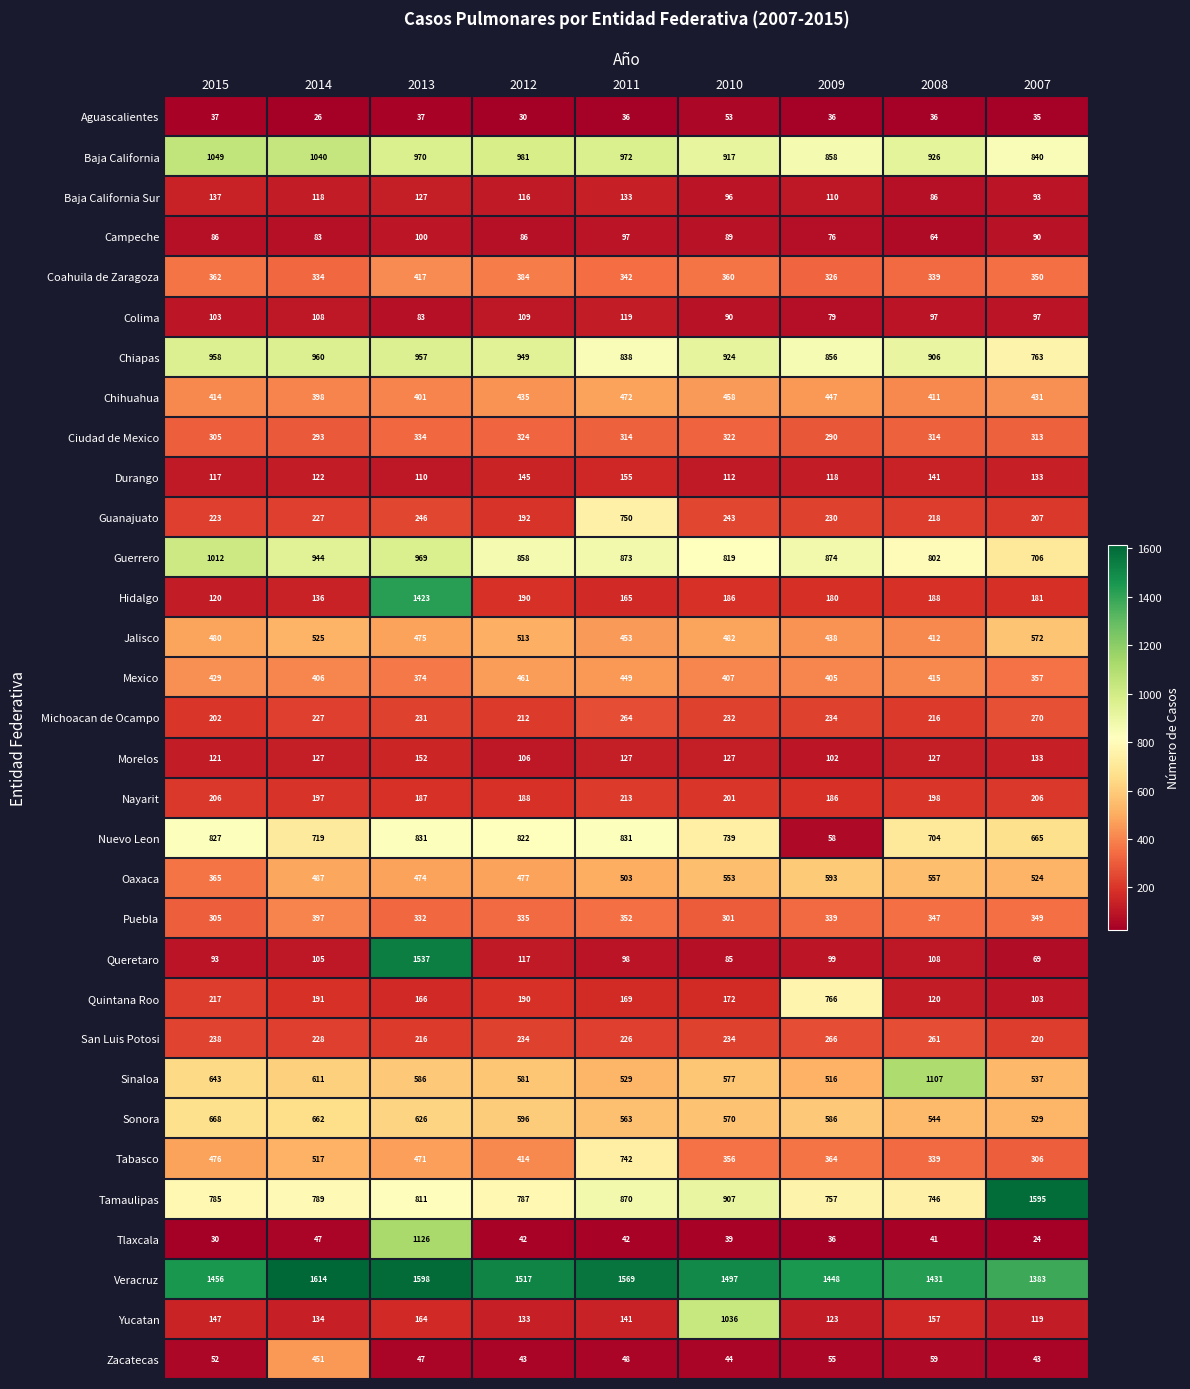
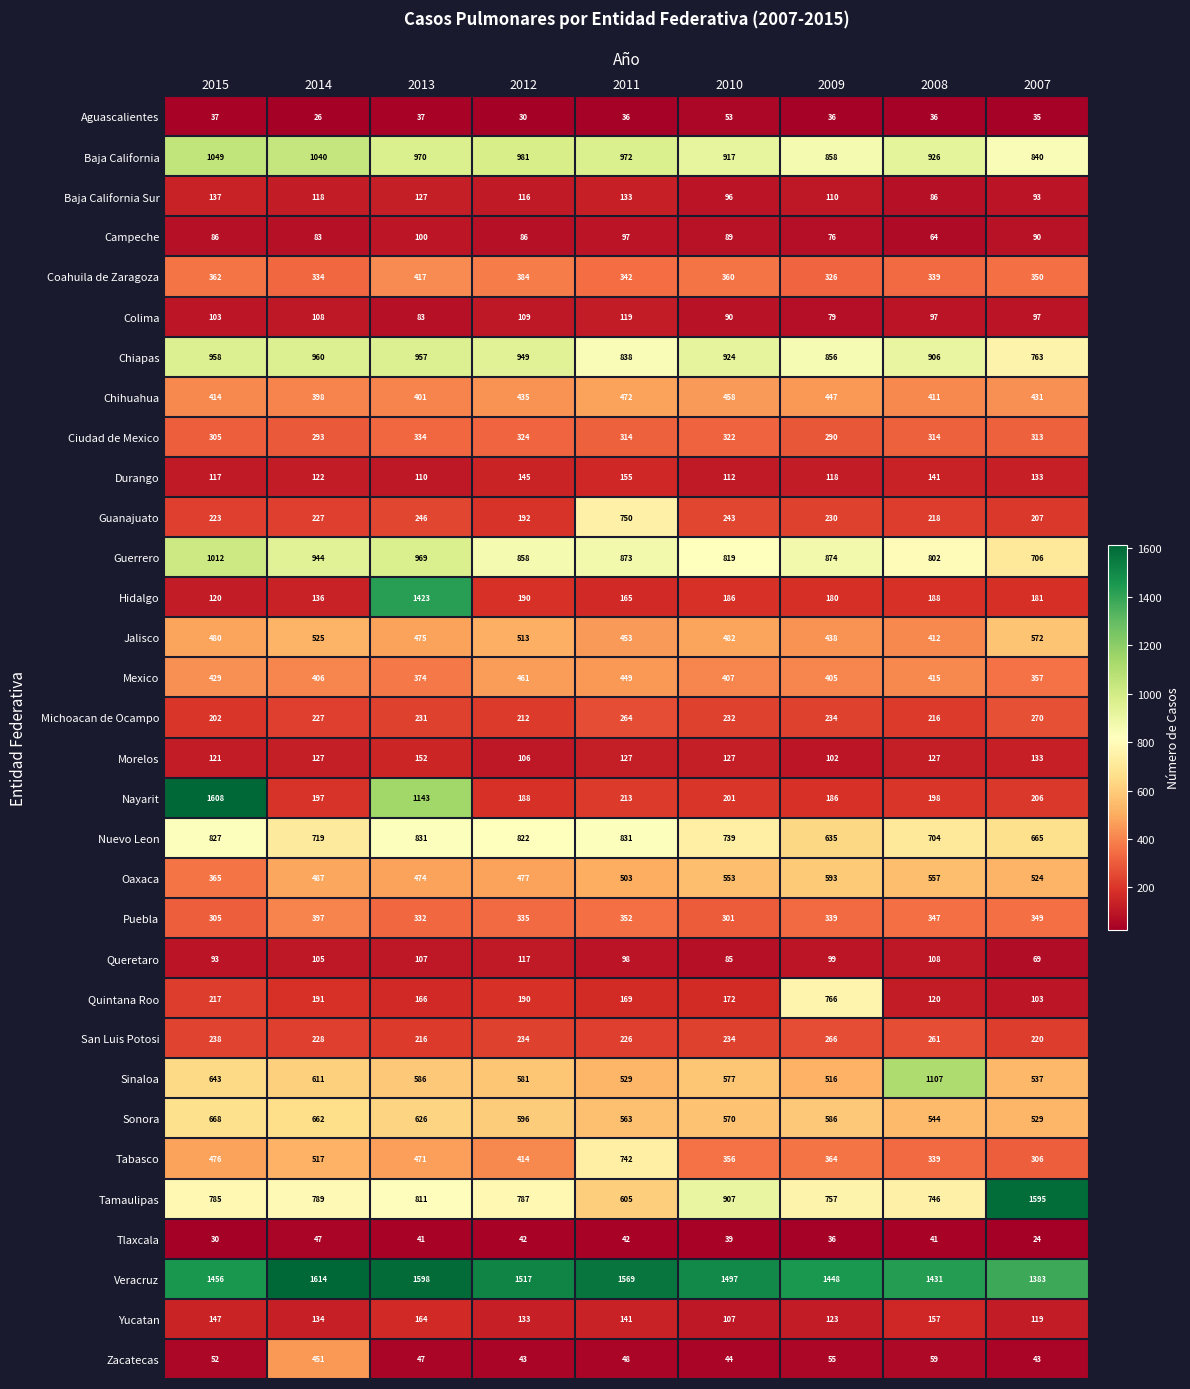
  {
    "Nayarit": {
-     "2015": 206,
+     "2015": 1608,
      "2014": 197,
-     "2013": 187,
+     "2013": 1143,
      "2012": 188,
      "2011": 213,
      "2010": 201,
      "2009": 186,
      "2008": 198,
      "2007": 206
    },
    "Nuevo Leon": {
      "2015": 827,
      "2014": 719,
      "2013": 831,
      "2012": 822,
      "2011": 831,
      "2010": 739,
-     "2009": 58,
+     "2009": 635,
      "2008": 704,
      "2007": 665
    },
    "Queretaro": {
      "2015": 93,
      "2014": 105,
-     "2013": 1537,
+     "2013": 107,
      "2012": 117,
      "2011": 98,
      "2010": 85,
      "2009": 99,
      "2008": 108,
      "2007": 69
    },
    "Tamaulipas": {
      "2015": 785,
      "2014": 789,
      "2013": 811,
      "2012": 787,
-     "2011": 870,
+     "2011": 605,
      "2010": 907,
      "2009": 757,
      "2008": 746,
      "2007": 1595
    },
    "Tlaxcala": {
      "2015": 30,
      "2014": 47,
-     "2013": 1126,
+     "2013": 41,
      "2012": 42,
      "2011": 42,
      "2010": 39,
      "2009": 36,
      "2008": 41,
      "2007": 24
    },
    "Yucatan": {
      "2015": 147,
      "2014": 134,
      "2013": 164,
      "2012": 133,
      "2011": 141,
-     "2010": 1036,
+     "2010": 107,
      "2009": 123,
      "2008": 157,
      "2007": 119
    }
  }
